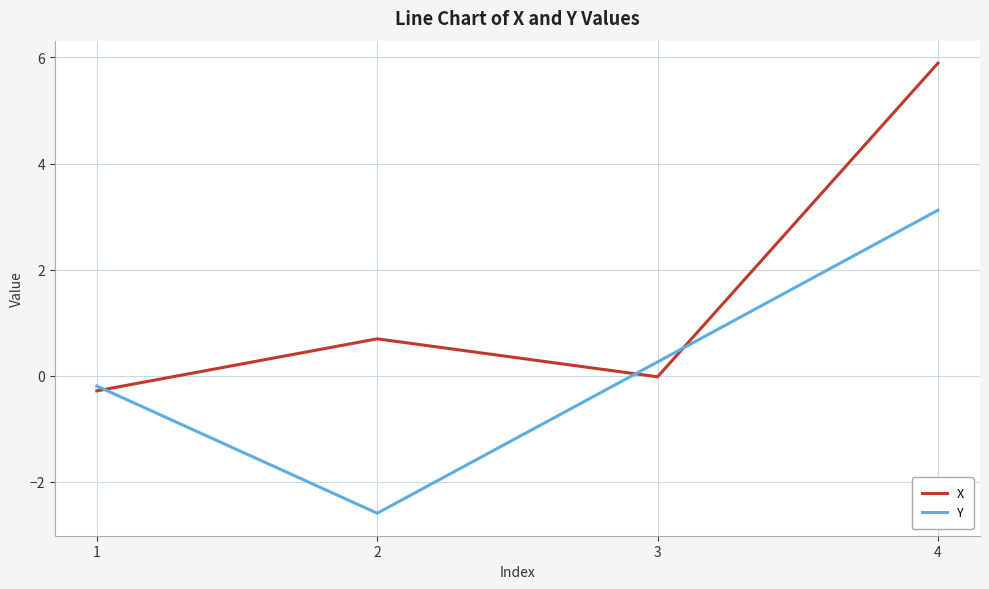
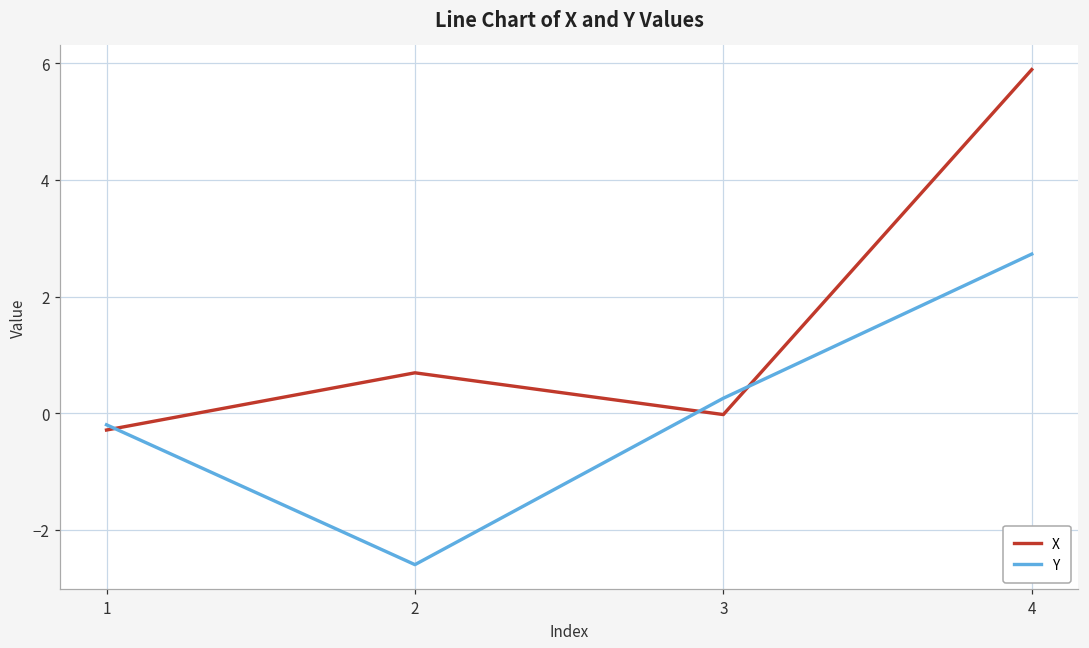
  {
    "X": {
      "1": -0.3,
      "2": 0.7,
      "3": 0.0,
      "4": 5.9
    },
    "Y": {
      "1": -0.2,
      "2": -2.6,
      "3": 0.3,
-     "4": 3.1
+     "4": 2.7
    }
  }
